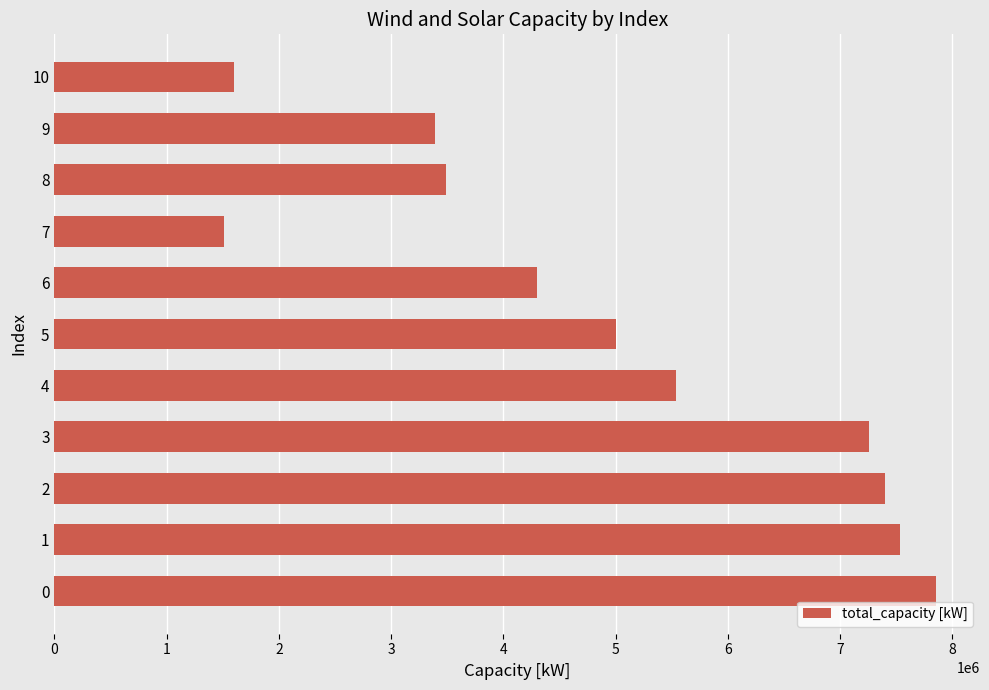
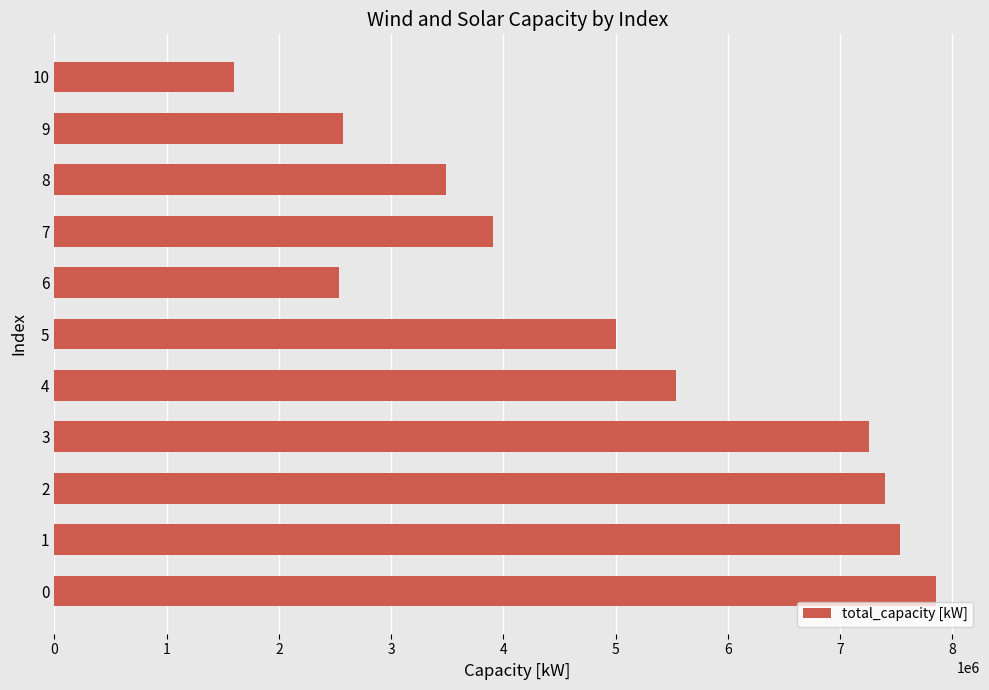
  {
    "10": 1600000,
-   "9": 3390000,
+   "9": 2570000,
    "8": 3490000,
-   "7": 1510000,
-   "6": 4300000,
+   "7": 3900000,
+   "6": 2540000,
    "5": 5000000,
    "4": 5540000,
    "3": 7260000,
    "2": 7400000,
    "1": 7530000,
    "0": 7850000
  }
